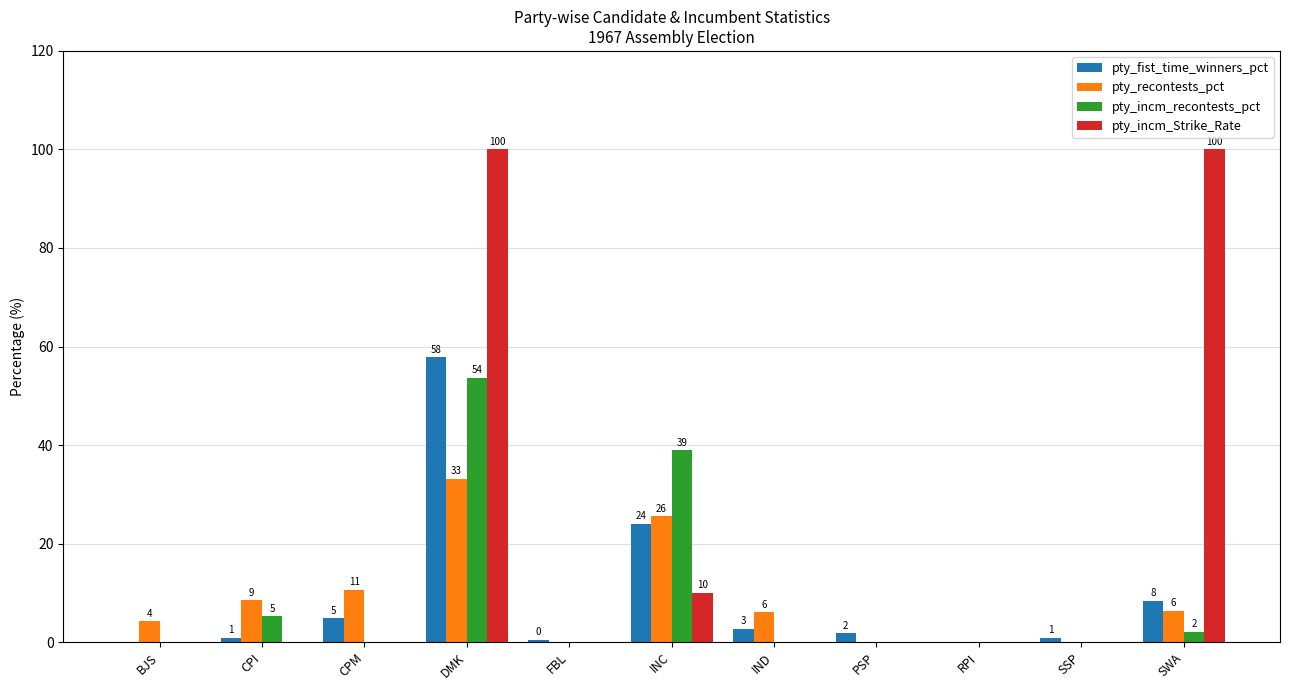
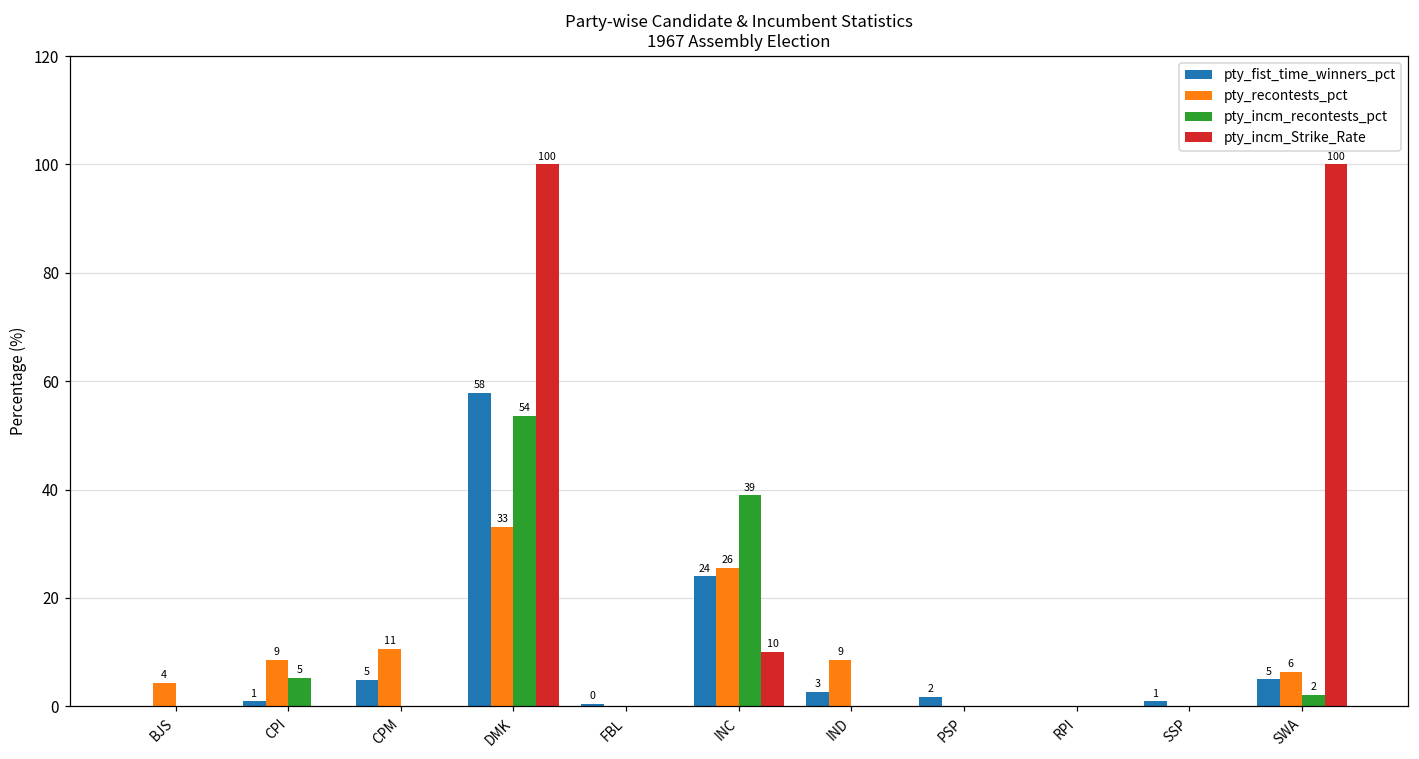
  {
    "pty_fist_time_winners_pct": {
      "CPI": 1,
      "CPM": 5,
      "DMK": 58,
      "FBL": 0,
      "INC": 24,
      "IND": 3,
      "PSP": 2,
      "SSP": 1,
-     "SWA": 8
+     "SWA": 5
    },
    "pty_recontests_pct": {
      "BJS": 4,
      "CPI": 9,
      "CPM": 11,
      "DMK": 33,
      "INC": 26,
-     "IND": 6,
+     "IND": 9,
      "SWA": 6
    },
    "pty_incm_recontests_pct": {
      "CPI": 5,
      "DMK": 54,
      "INC": 39,
      "SWA": 2
    },
    "pty_incm_Strike_Rate": {
      "DMK": 100,
      "INC": 10
    }
  }
